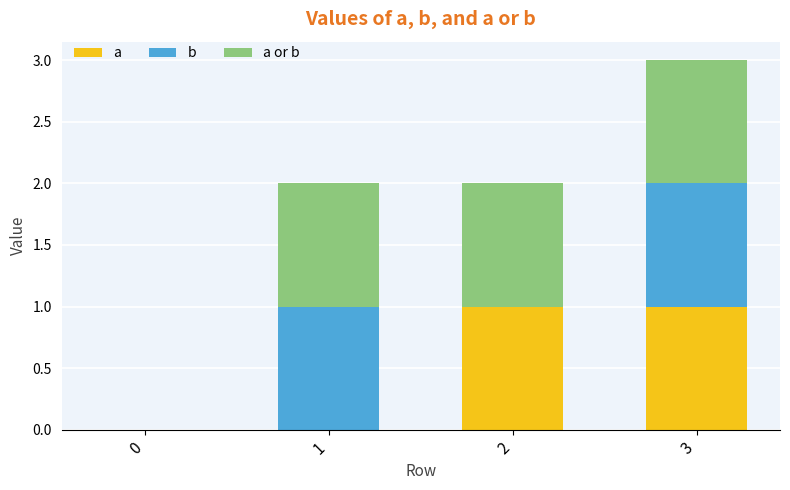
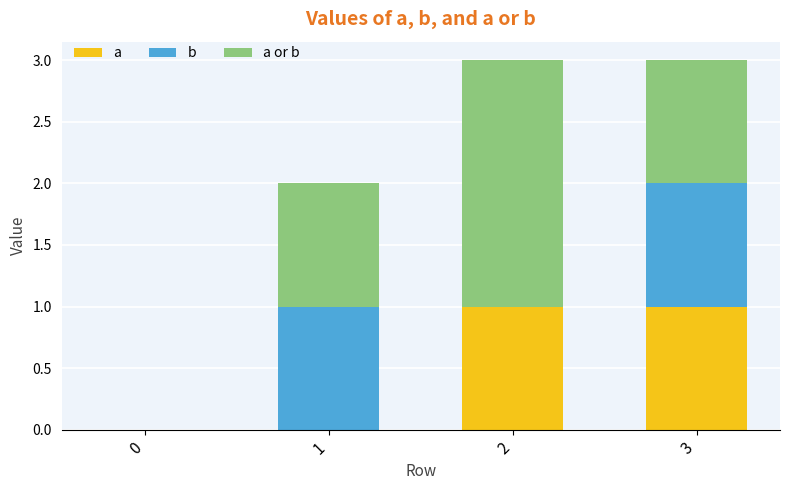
  {
    "a": {
      "0": 0,
      "1": 0,
      "2": 1,
      "3": 1
    },
    "a or b": {
      "0": 0,
      "1": 1,
-     "2": 1,
+     "2": 2,
      "3": 1
    }
  }
